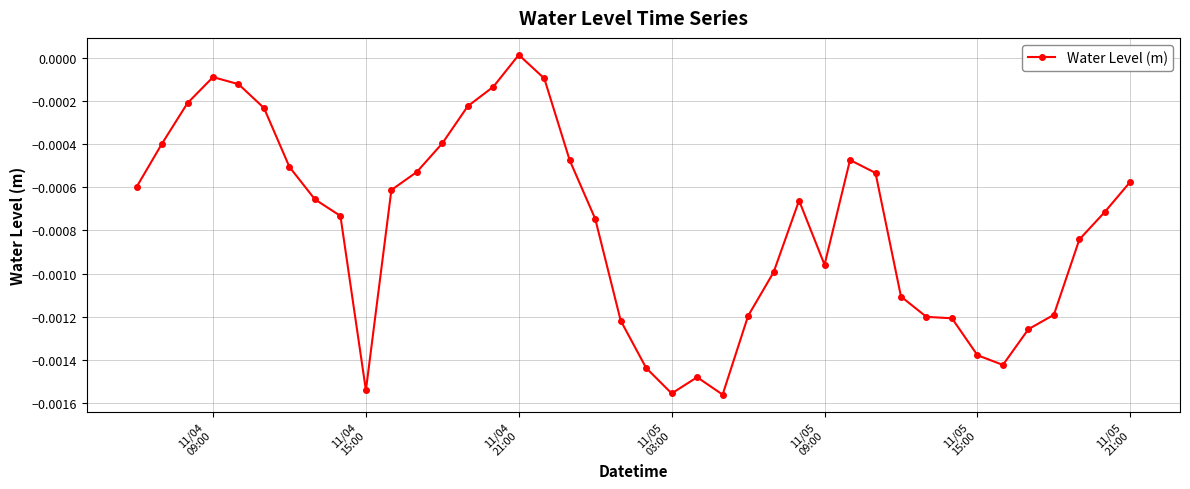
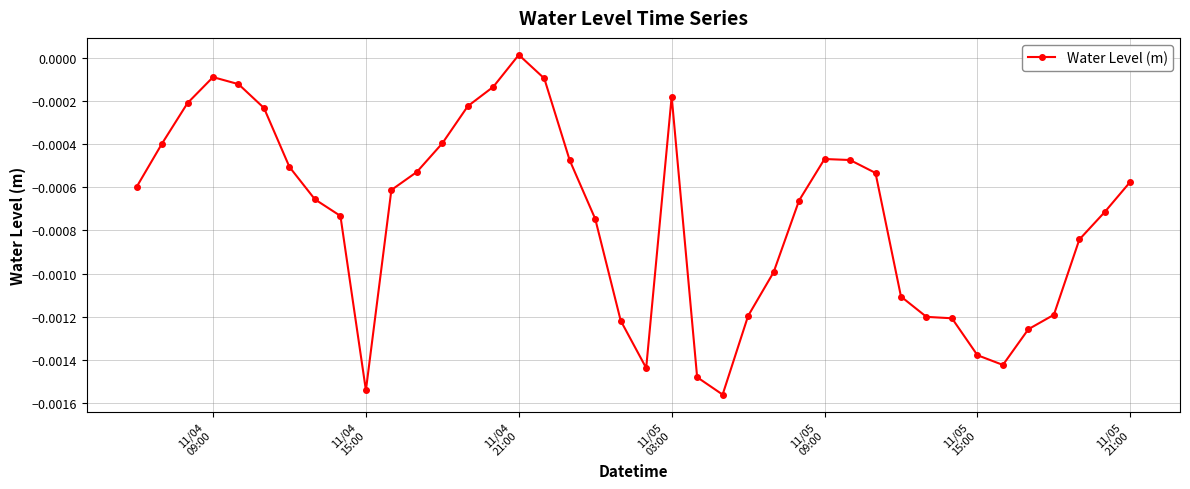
  {
    "11/04 09:00": -0.00009,
    "11/04 15:00": -0.00154,
    "11/04 21:00": 0.00001,
-   "11/05 03:00": -0.00155,
-   "11/05 09:00": -0.00096,
+   "11/05 03:00": -0.00018,
+   "11/05 09:00": -0.00047,
    "11/05 15:00": -0.00138,
    "11/05 21:00": -0.00057
  }
